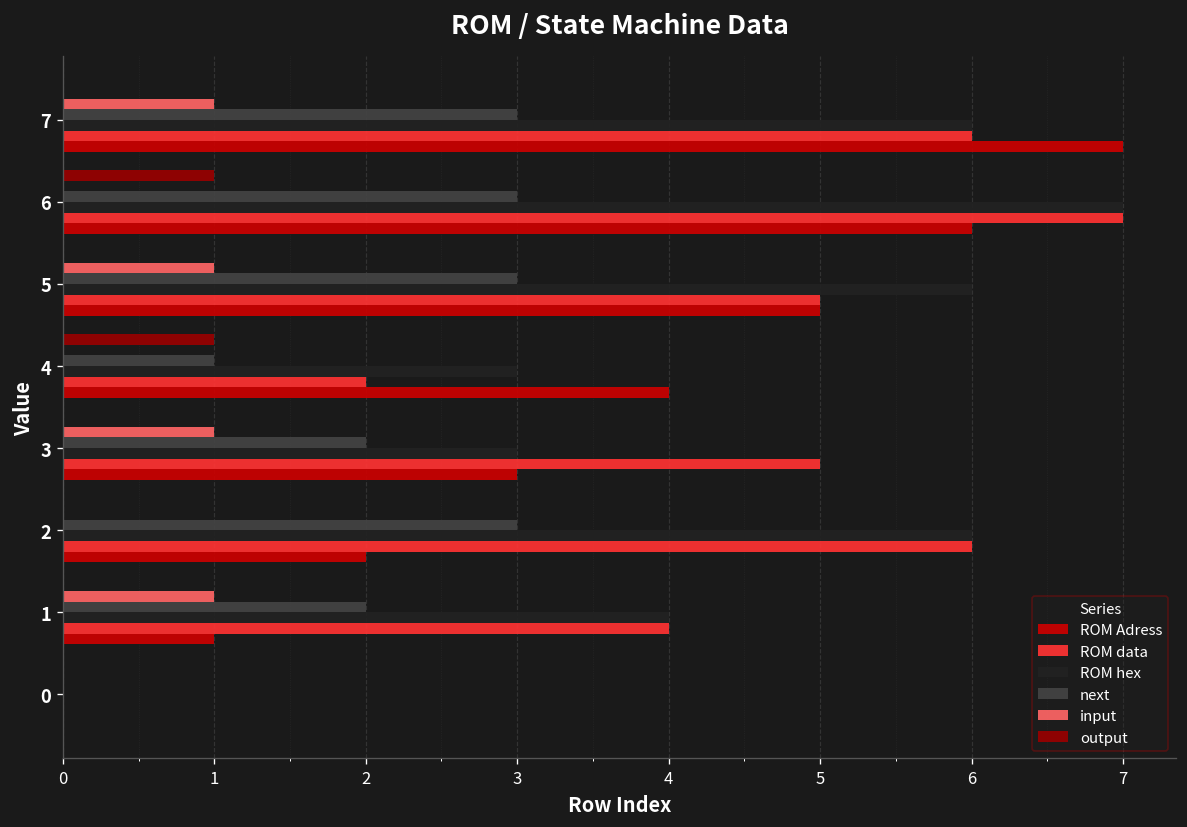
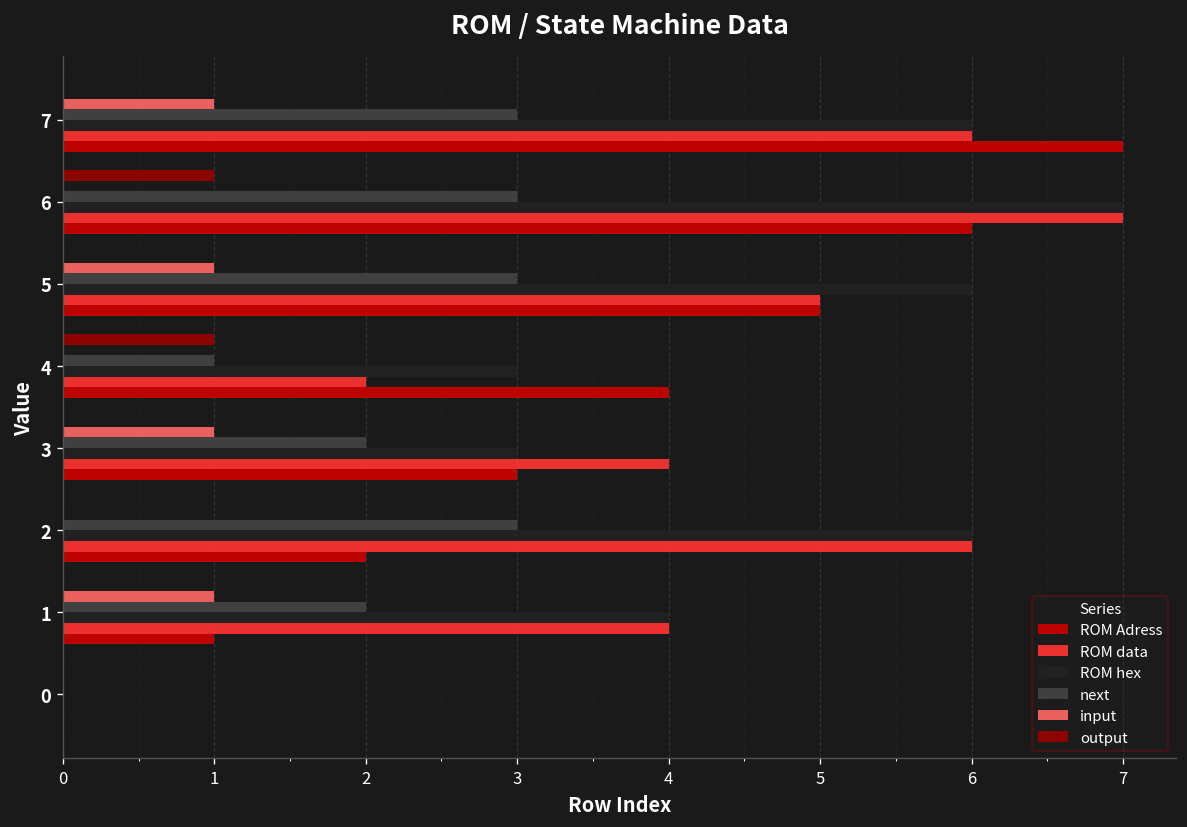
  {
    "ROM data": {
      "7": 6,
      "6": 7,
      "5": 5,
      "4": 2,
-     "3": 5,
+     "3": 4,
      "2": 6,
      "1": 4,
      "0": 0
    },
    "input": {
      "7": 1,
      "6": 0,
      "5": 1,
      "4": 0,
      "3": 1,
      "2": 0,
      "1": 1,
      "0": 0
    }
  }
